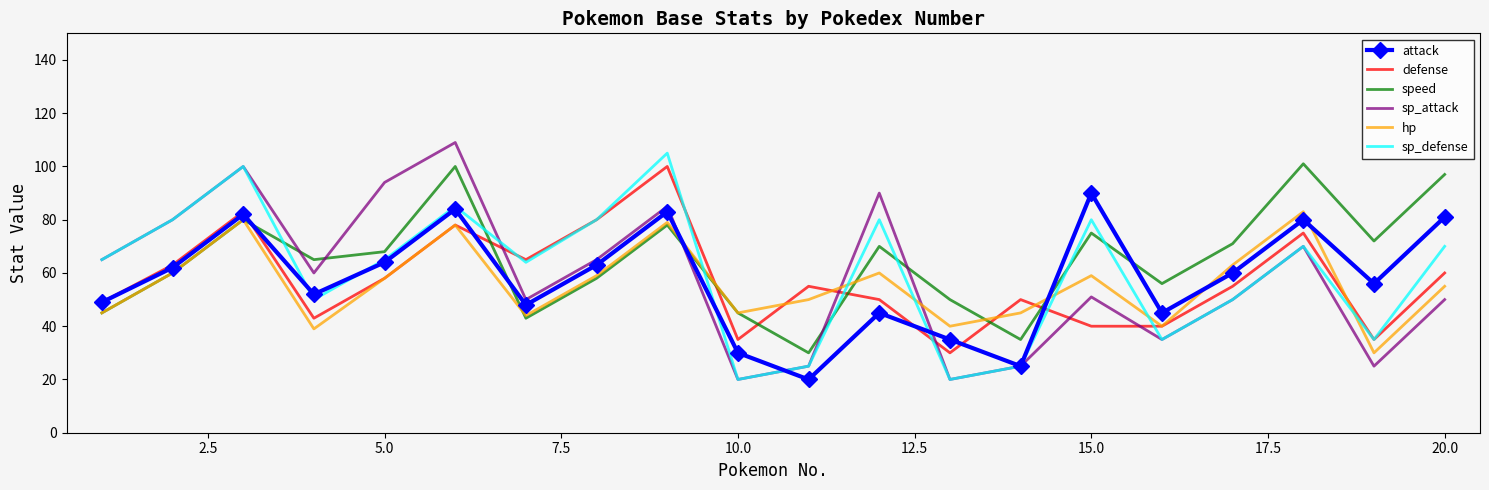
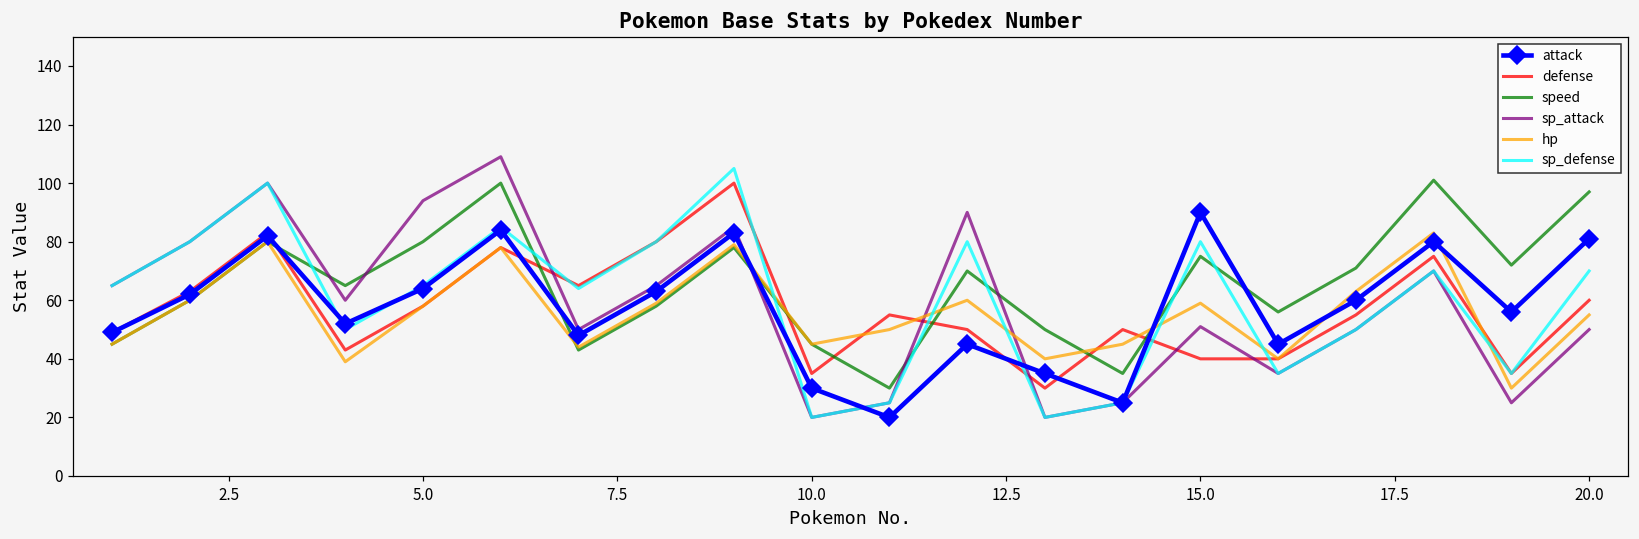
  {
    "attack": {
      "5.0": 64,
      "10.0": 30,
      "15.0": 90,
      "20.0": 81
    },
    "defense": {
      "10.0": 35,
      "15.0": 40,
      "20.0": 60
    },
    "speed": {
-     "5.0": 68,
+     "5.0": 80,
      "15.0": 75,
      "20.0": 97
    },
    "sp_attack": {
      "5.0": 94,
      "15.0": 51,
      "20.0": 50
    },
    "hp": {
      "15.0": 59,
      "20.0": 55
    },
    "sp_defense": {
      "5.0": 65,
      "15.0": 80,
      "20.0": 70
    }
  }
